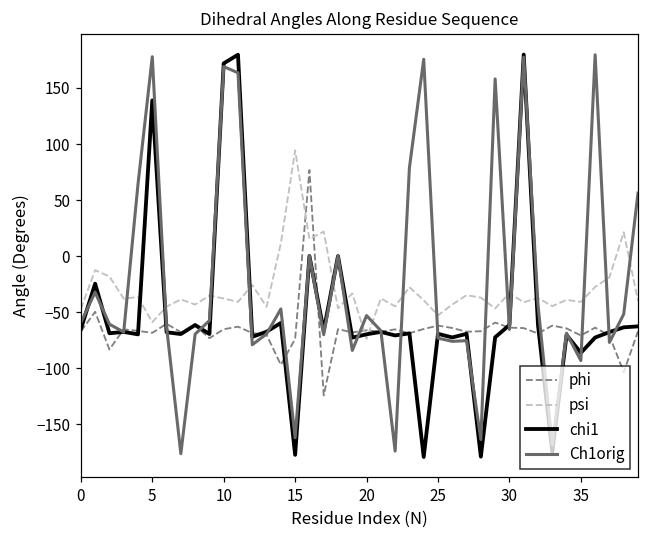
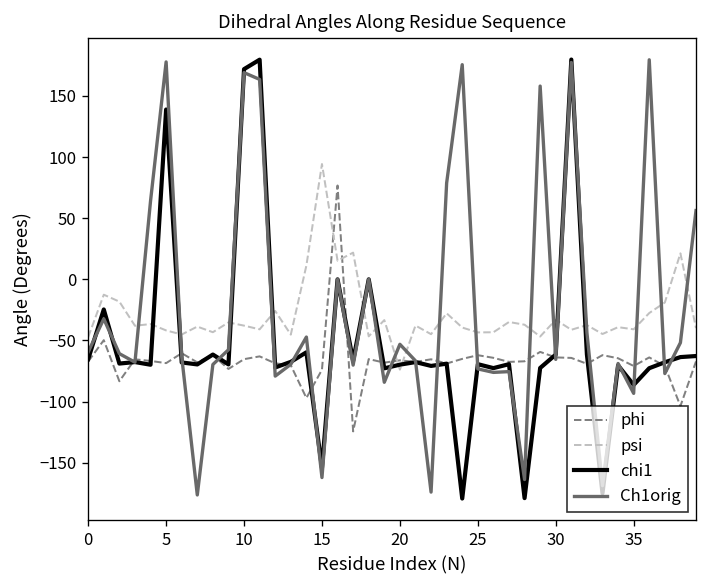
  {
    "psi": {
      "0": -47,
-     "5": -59,
+     "5": -42,
      "10": -38,
      "15": 94,
      "20": -74,
-     "25": -53,
+     "25": -43,
      "30": -33,
      "35": -41
    },
    "chi1": {
      "5": 139,
      "10": 172,
-     "15": -177,
+     "15": -154,
      "20": -70,
      "25": -69,
      "35": -86
    }
  }
